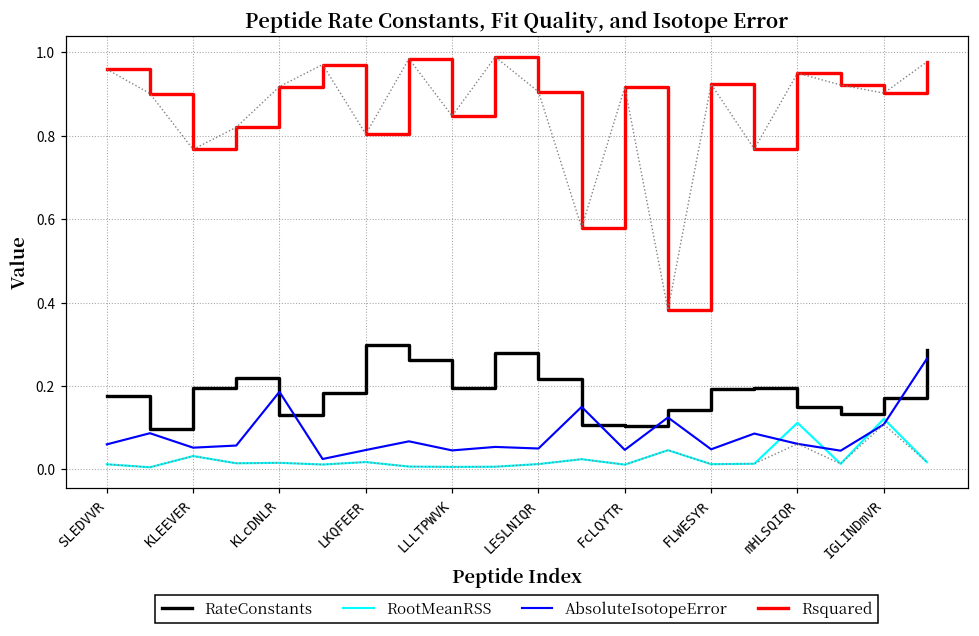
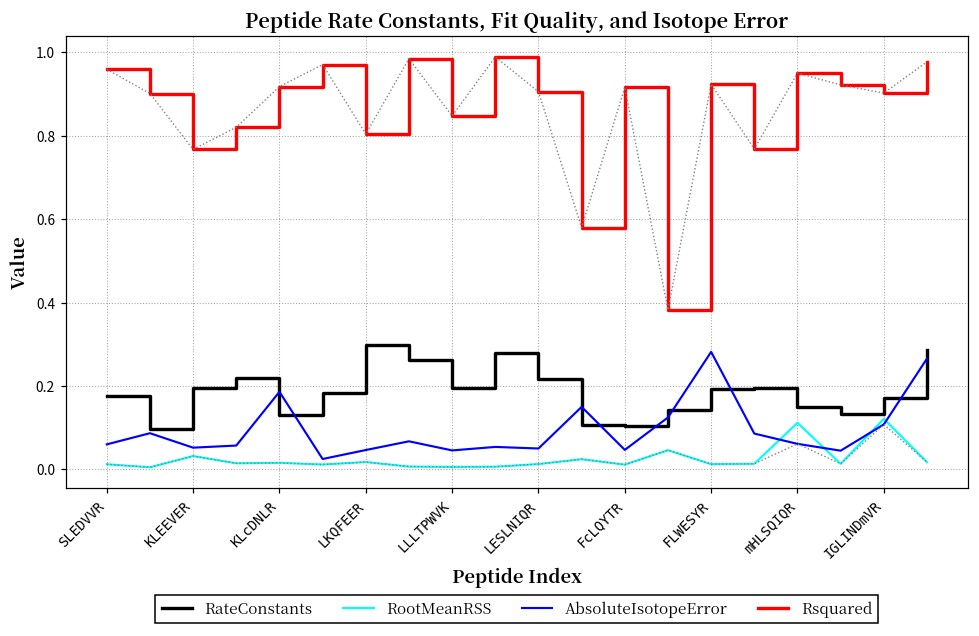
  {
    "RateConstants": {
      "SLEDVVR": 0.18,
      "KLEEVER": 0.19,
      "KLcDNLR": 0.13,
      "LKQFEER": 0.30,
      "LLLTPWVK": 0.20,
      "LESLNIQR": 0.22,
      "FcLQYTR": 0.10,
      "FLWESYR": 0.19,
      "mHLSQIQR": 0.15,
      "IGLINDmVR": 0.17
    },
    "RootMeanRSS": {
      "mHLSQIQR": 0.11,
      "IGLINDmVR": 0.12
    },
    "AbsoluteIsotopeError": {
      "SLEDVVR": 0.06,
      "KLEEVER": 0.05,
      "KLcDNLR": 0.19,
      "LKQFEER": 0.05,
      "LLLTPWVK": 0.05,
      "LESLNIQR": 0.05,
      "FcLQYTR": 0.05,
-     "FLWESYR": 0.05
+     "FLWESYR": 0.28
    },
    "Rsquared": {
      "SLEDVVR": 0.96,
      "KLEEVER": 0.77,
      "KLcDNLR": 0.92,
      "LKQFEER": 0.80,
      "LLLTPWVK": 0.85,
      "LESLNIQR": 0.91,
      "FcLQYTR": 0.92,
      "FLWESYR": 0.92,
      "mHLSQIQR": 0.95,
      "IGLINDmVR": 0.90
    }
  }
